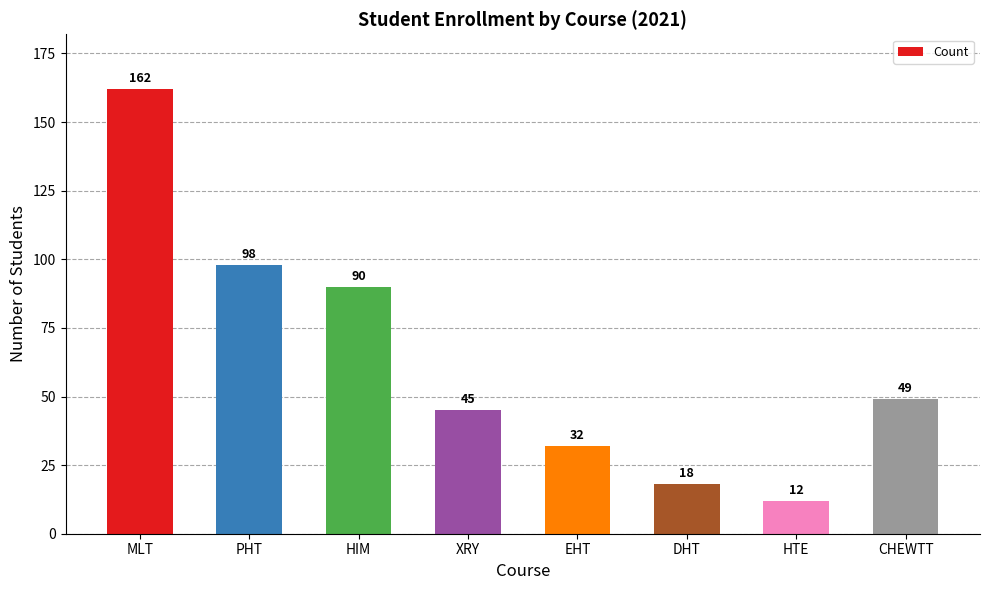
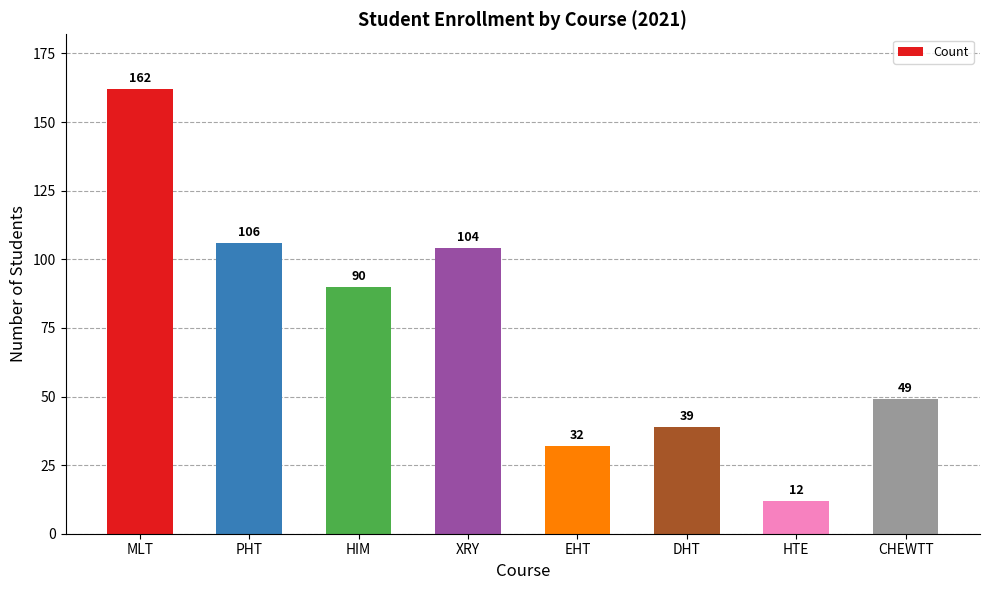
  {
    "MLT": 162,
-   "PHT": 98,
+   "PHT": 106,
    "HIM": 90,
-   "XRY": 45,
+   "XRY": 104,
    "EHT": 32,
-   "DHT": 18,
+   "DHT": 39,
    "HTE": 12,
    "CHEWTT": 49
  }
